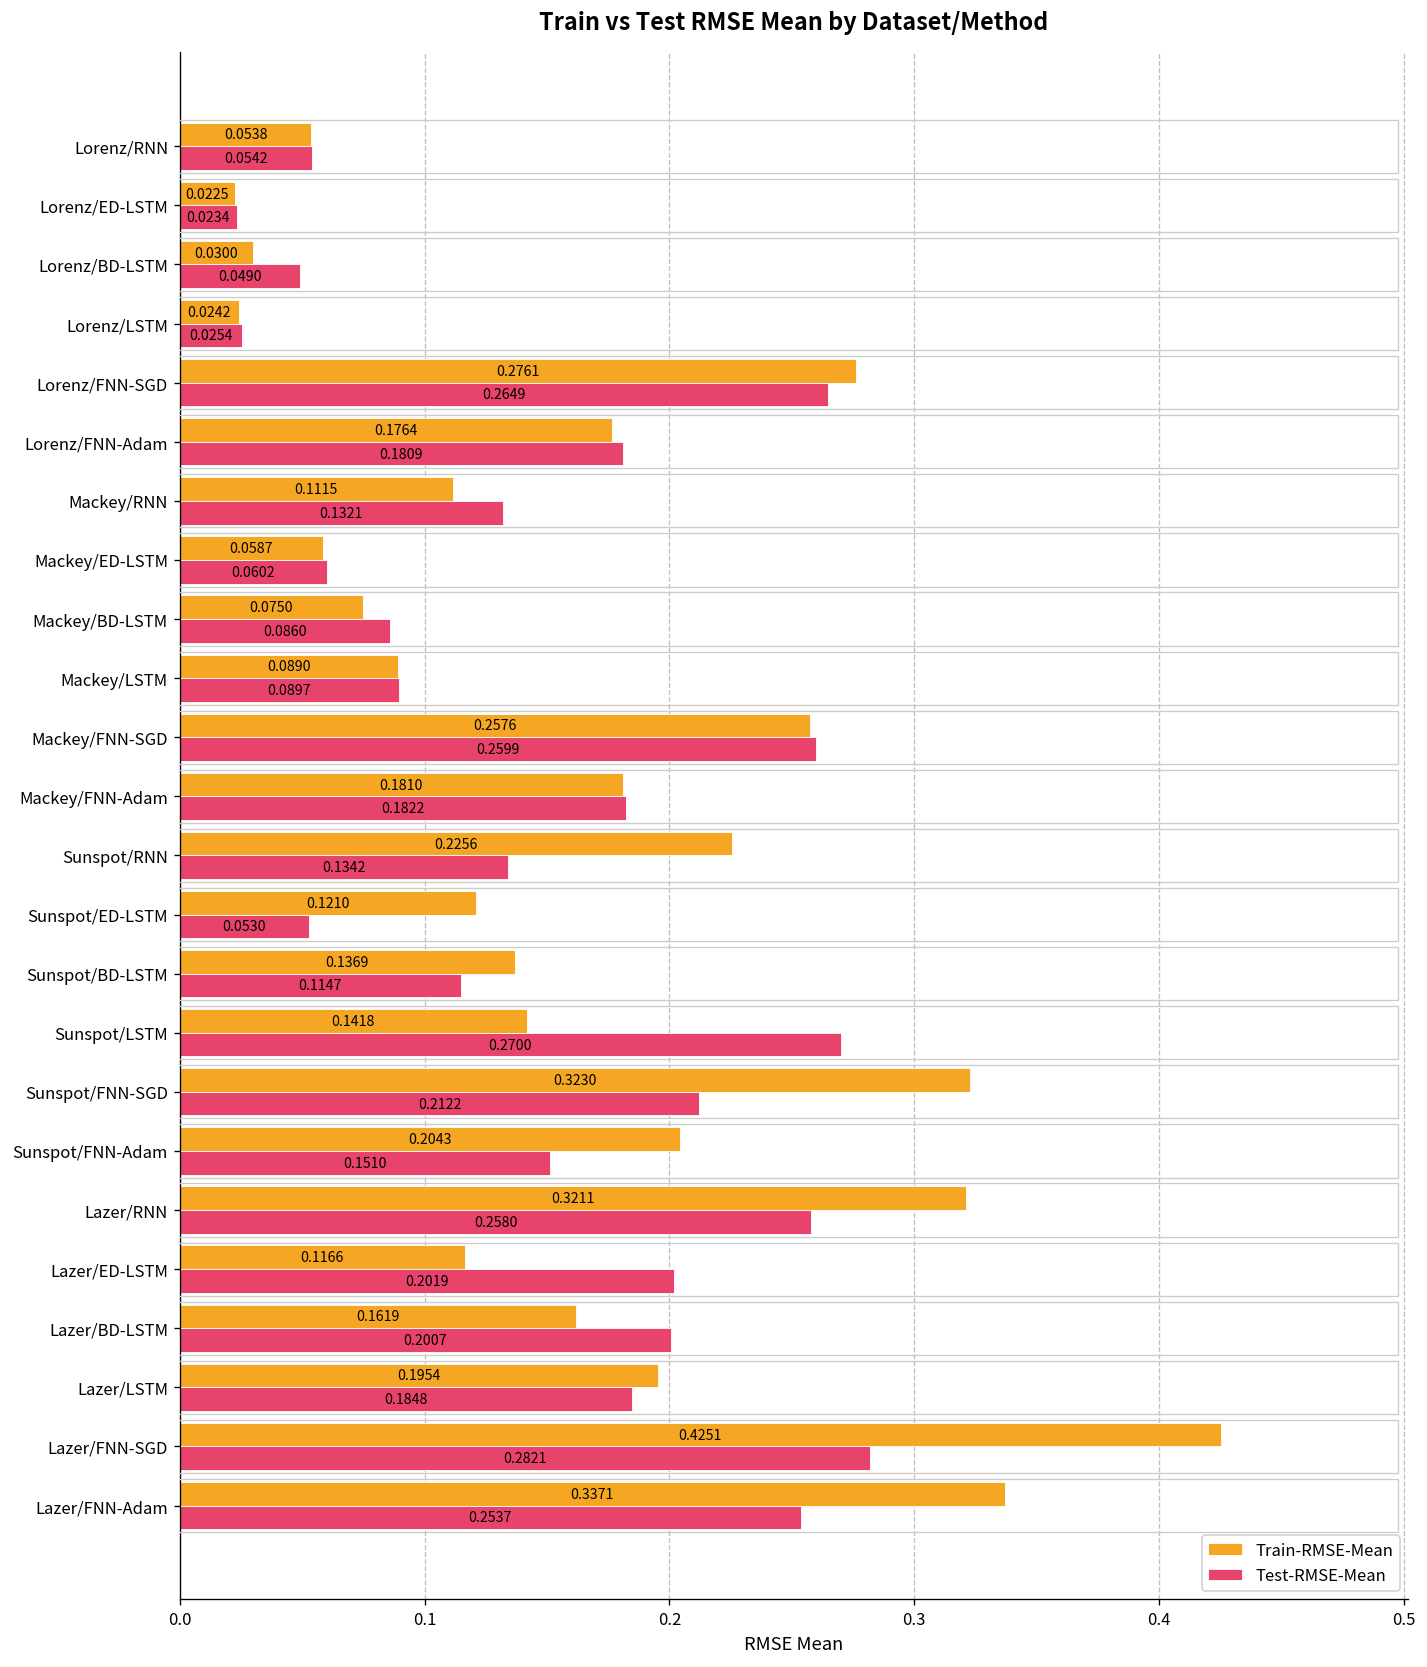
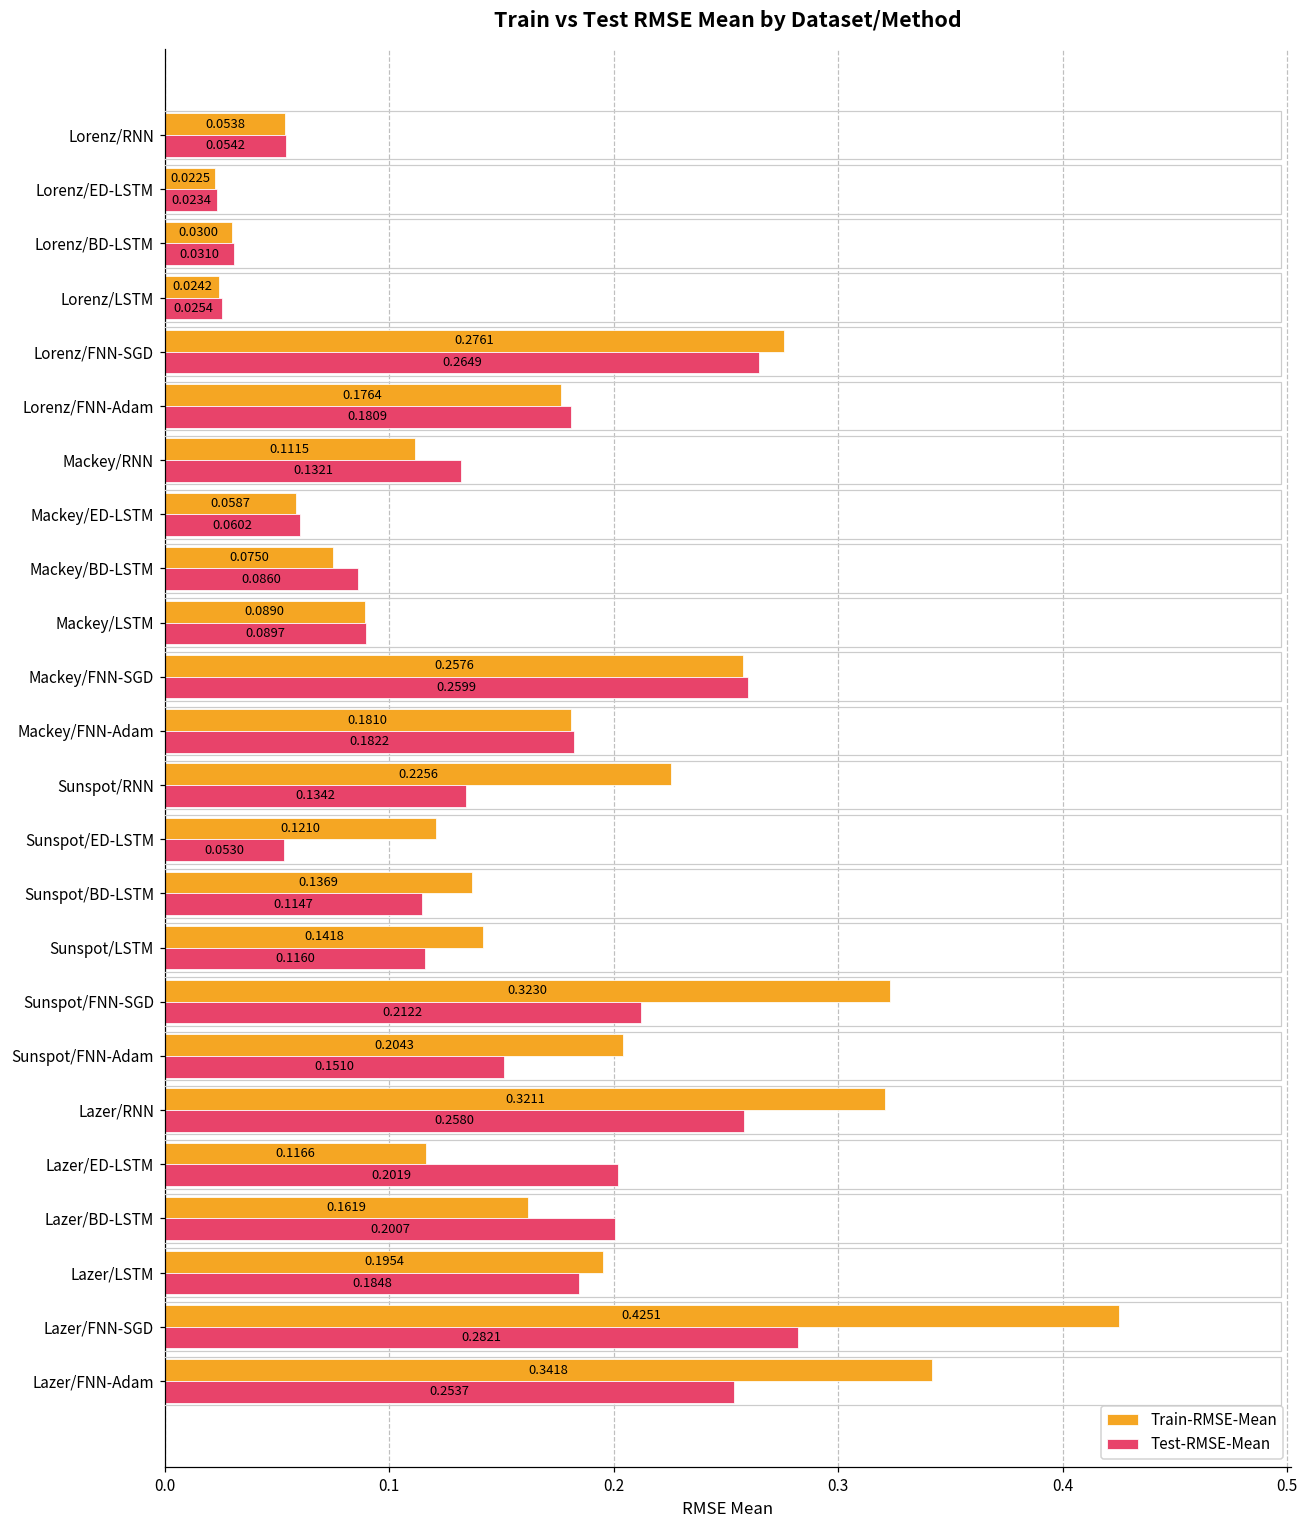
  {
    "Train-RMSE-Mean": {
      "Lorenz/RNN": 0.0538,
      "Lorenz/ED-LSTM": 0.0225,
      "Lorenz/BD-LSTM": 0.0300,
      "Lorenz/LSTM": 0.0242,
      "Lorenz/FNN-SGD": 0.2761,
      "Lorenz/FNN-Adam": 0.1764,
      "Mackey/RNN": 0.1115,
      "Mackey/ED-LSTM": 0.0587,
      "Mackey/BD-LSTM": 0.0750,
      "Mackey/LSTM": 0.0890,
      "Mackey/FNN-SGD": 0.2576,
      "Mackey/FNN-Adam": 0.1810,
      "Sunspot/RNN": 0.2256,
      "Sunspot/ED-LSTM": 0.1210,
      "Sunspot/BD-LSTM": 0.1369,
      "Sunspot/LSTM": 0.1418,
      "Sunspot/FNN-SGD": 0.3230,
      "Sunspot/FNN-Adam": 0.2043,
      "Lazer/RNN": 0.3211,
      "Lazer/ED-LSTM": 0.1166,
      "Lazer/BD-LSTM": 0.1619,
      "Lazer/LSTM": 0.1954,
      "Lazer/FNN-SGD": 0.4251,
-     "Lazer/FNN-Adam": 0.3371
+     "Lazer/FNN-Adam": 0.3418
    },
    "Test-RMSE-Mean": {
      "Lorenz/RNN": 0.0542,
      "Lorenz/ED-LSTM": 0.0234,
-     "Lorenz/BD-LSTM": 0.0490,
+     "Lorenz/BD-LSTM": 0.0310,
      "Lorenz/LSTM": 0.0254,
      "Lorenz/FNN-SGD": 0.2649,
      "Lorenz/FNN-Adam": 0.1809,
      "Mackey/RNN": 0.1321,
      "Mackey/ED-LSTM": 0.0602,
      "Mackey/BD-LSTM": 0.0860,
      "Mackey/LSTM": 0.0897,
      "Mackey/FNN-SGD": 0.2599,
      "Mackey/FNN-Adam": 0.1822,
      "Sunspot/RNN": 0.1342,
      "Sunspot/ED-LSTM": 0.0530,
      "Sunspot/BD-LSTM": 0.1147,
-     "Sunspot/LSTM": 0.2700,
+     "Sunspot/LSTM": 0.1160,
      "Sunspot/FNN-SGD": 0.2122,
      "Sunspot/FNN-Adam": 0.1510,
      "Lazer/RNN": 0.2580,
      "Lazer/ED-LSTM": 0.2019,
      "Lazer/BD-LSTM": 0.2007,
      "Lazer/LSTM": 0.1848,
      "Lazer/FNN-SGD": 0.2821,
      "Lazer/FNN-Adam": 0.2537
    }
  }
